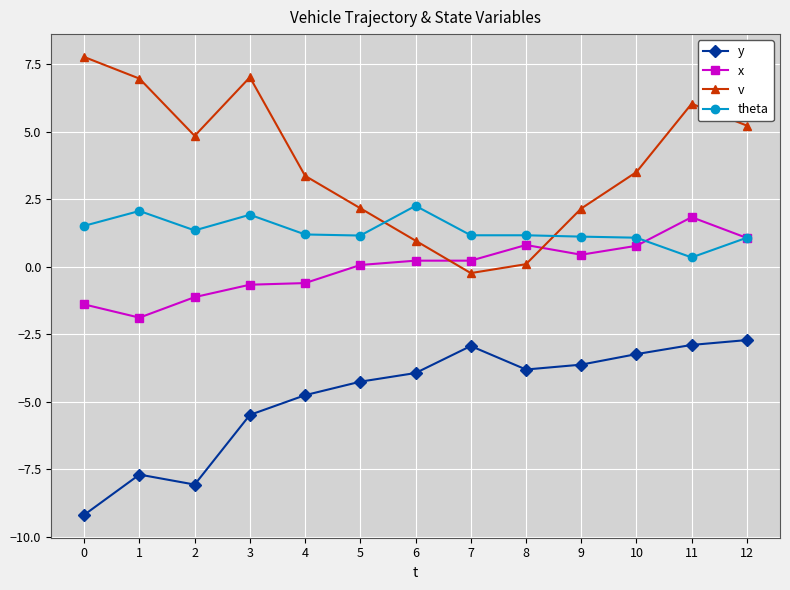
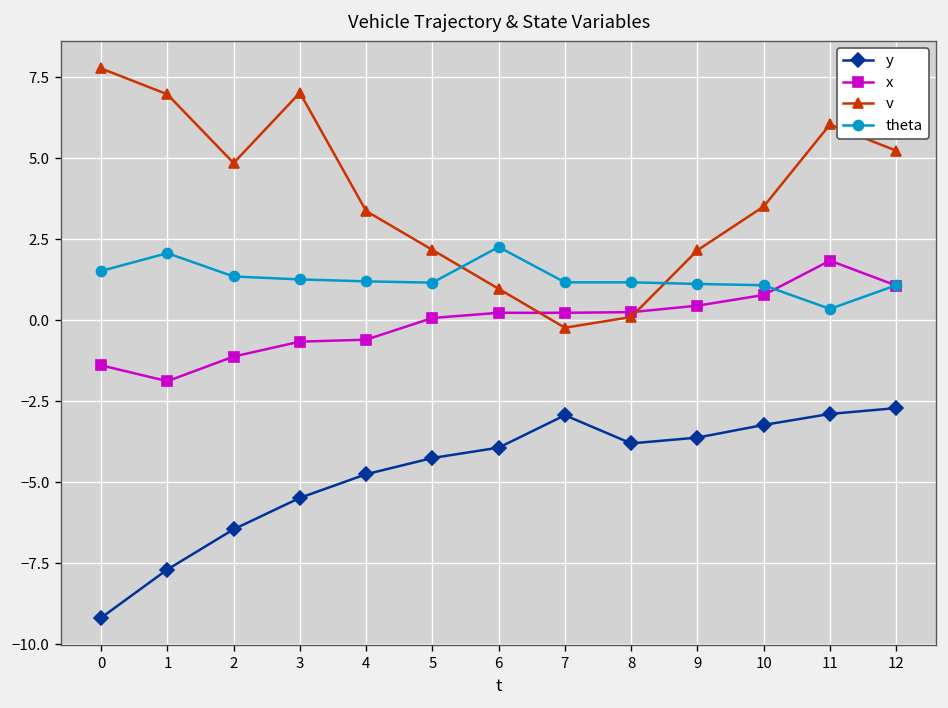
  {
    "y": {
      "0": -9.2,
      "1": -7.7,
-     "2": -8.1,
+     "2": -6.5,
      "3": -5.5,
      "4": -4.8,
      "5": -4.3,
      "6": -3.9,
      "7": -2.9,
      "8": -3.8,
      "9": -3.6,
      "10": -3.2,
      "11": -2.9,
      "12": -2.7
    },
    "x": {
      "0": -1.4,
      "1": -1.9,
      "2": -1.1,
      "3": -0.7,
      "4": -0.6,
      "5": 0.1,
      "6": 0.2,
      "7": 0.2,
-     "8": 0.8,
+     "8": 0.3,
      "9": 0.5,
      "10": 0.8,
      "11": 1.8
    },
    "v": {
      "0": 7.8,
      "1": 7.0,
      "2": 4.9,
      "3": 7.0,
      "4": 3.4,
      "5": 2.2,
      "6": 1.0,
      "7": -0.2,
      "8": 0.1,
      "9": 2.2,
      "10": 3.5,
      "11": 6.0,
      "12": 5.2
    },
    "theta": {
      "0": 1.5,
      "1": 2.1,
      "2": 1.4,
-     "3": 1.9,
+     "3": 1.3,
      "4": 1.2,
      "5": 1.2,
      "6": 2.3,
      "7": 1.2,
      "8": 1.2,
      "9": 1.1,
      "10": 1.1,
      "11": 0.4
    }
  }
